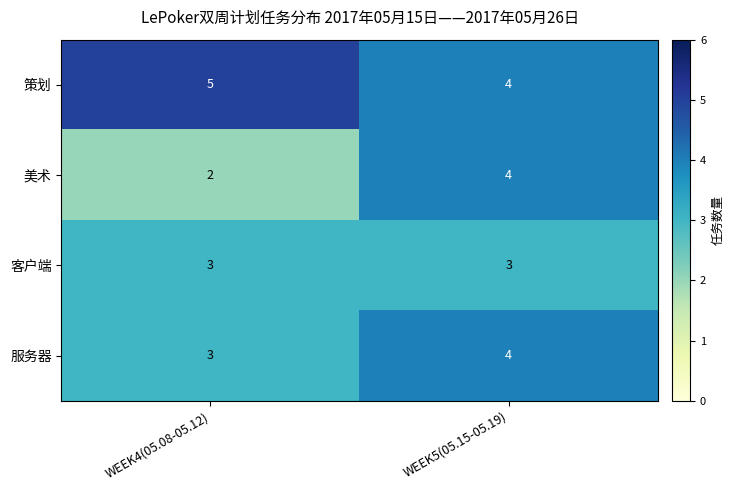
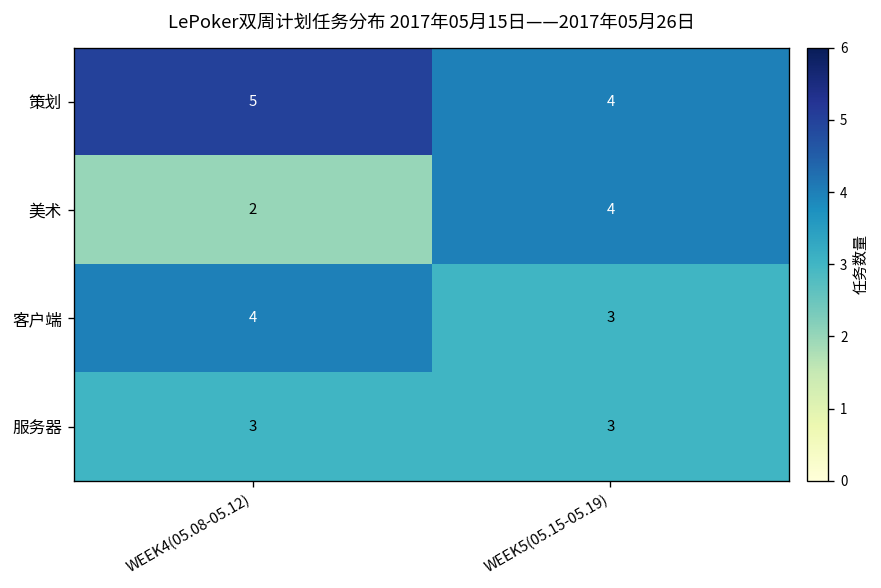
  {
    "策划": {
      "WEEK4(05.08-05.12)": 5,
      "WEEK5(05.15-05.19)": 4
    },
    "美术": {
      "WEEK4(05.08-05.12)": 2,
      "WEEK5(05.15-05.19)": 4
    },
    "客户端": {
-     "WEEK4(05.08-05.12)": 3,
+     "WEEK4(05.08-05.12)": 4,
      "WEEK5(05.15-05.19)": 3
    },
    "服务器": {
      "WEEK4(05.08-05.12)": 3,
-     "WEEK5(05.15-05.19)": 4
+     "WEEK5(05.15-05.19)": 3
    }
  }
